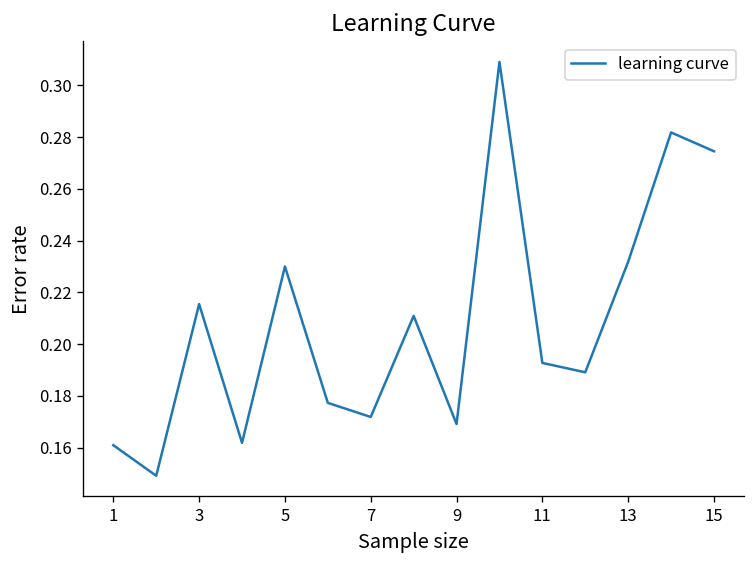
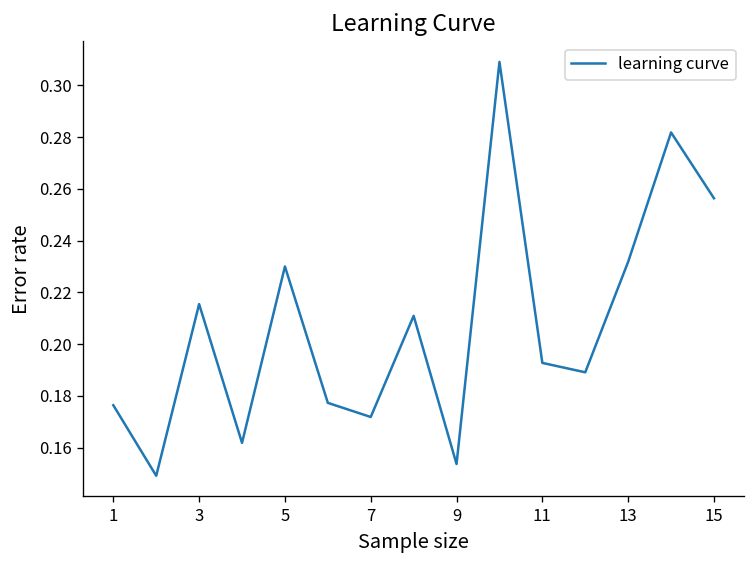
  {
-   "1": 0.161,
+   "1": 0.176,
    "3": 0.215,
    "5": 0.230,
    "7": 0.172,
-   "9": 0.169,
+   "9": 0.154,
    "11": 0.193,
    "13": 0.232,
-   "15": 0.275
+   "15": 0.256
  }
